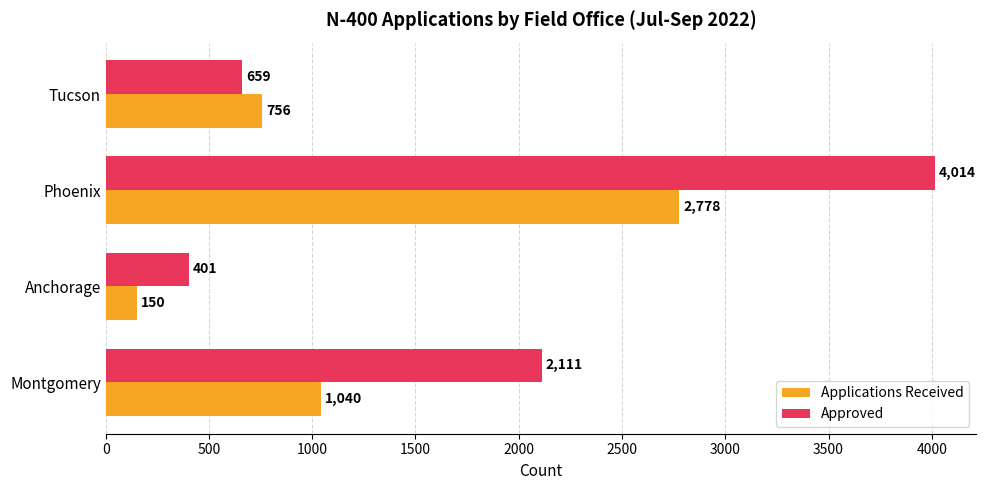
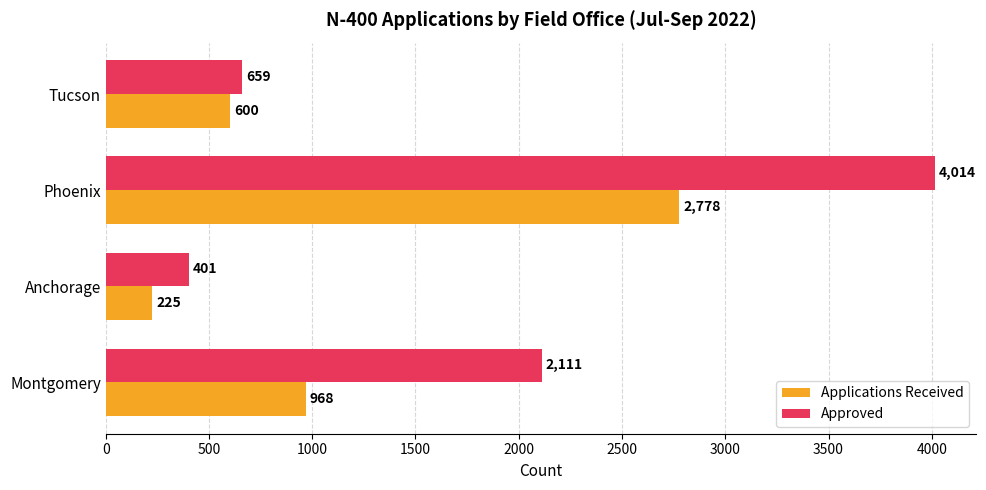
  {
    "Applications Received": {
-     "Tucson": "756",
+     "Tucson": "600",
      "Phoenix": "2,778",
-     "Anchorage": "150",
-     "Montgomery": "1,040"
+     "Anchorage": "225",
+     "Montgomery": "968"
    },
    "Approved": {
      "Tucson": "659",
      "Phoenix": "4,014",
      "Anchorage": "401",
      "Montgomery": "2,111"
    }
  }
